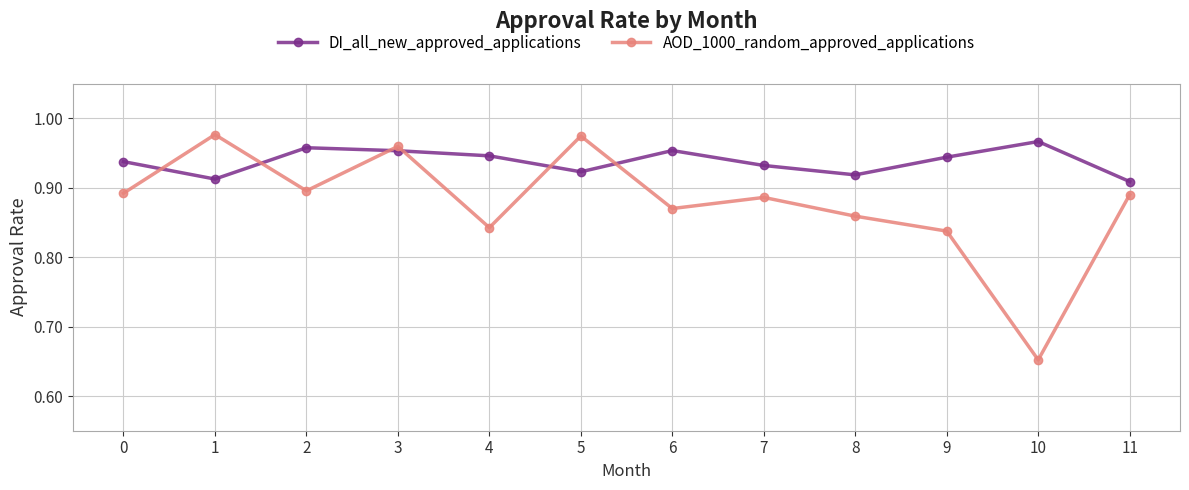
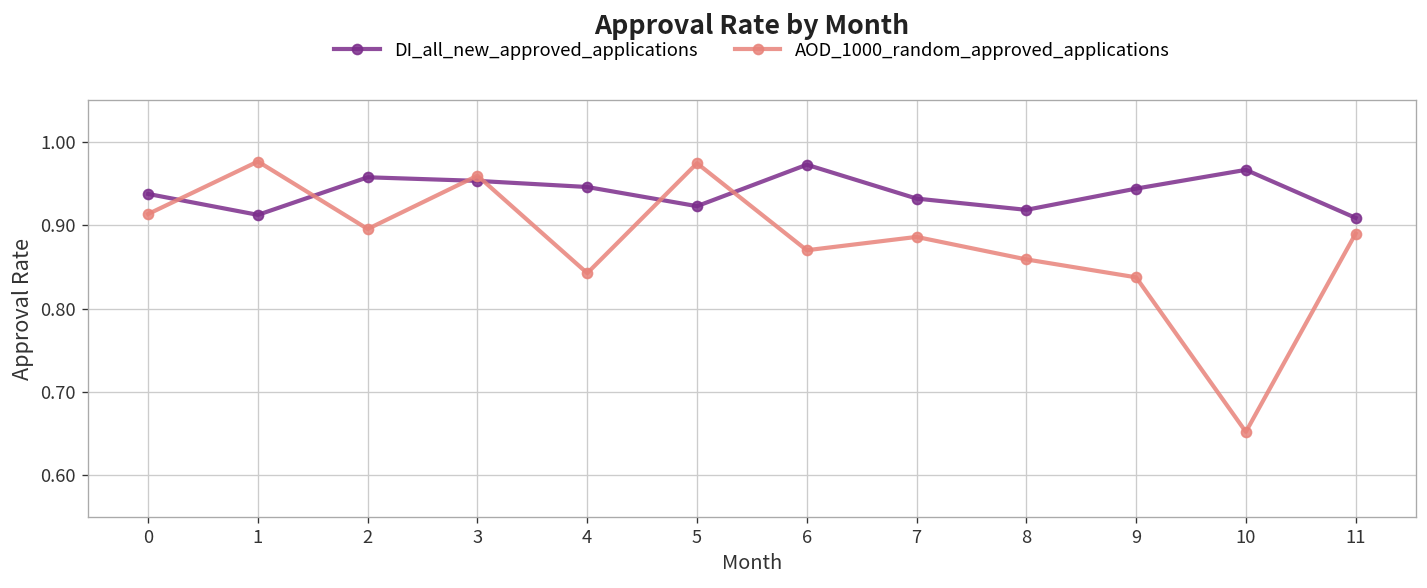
  {
    "DI_all_new_approved_applications": {
      "0": 0.94,
      "1": 0.91,
      "2": 0.96,
      "3": 0.95,
      "4": 0.95,
      "5": 0.92,
-     "6": 0.95,
+     "6": 0.97,
      "7": 0.93,
      "8": 0.92,
      "9": 0.94,
      "10": 0.97,
      "11": 0.91
    },
    "AOD_1000_random_approved_applications": {
-     "0": 0.89,
+     "0": 0.91,
      "1": 0.98,
      "2": 0.90,
      "3": 0.96,
      "4": 0.84,
      "5": 0.97,
      "6": 0.87,
      "7": 0.89,
      "8": 0.86,
      "9": 0.84,
      "10": 0.65,
      "11": 0.89
    }
  }
